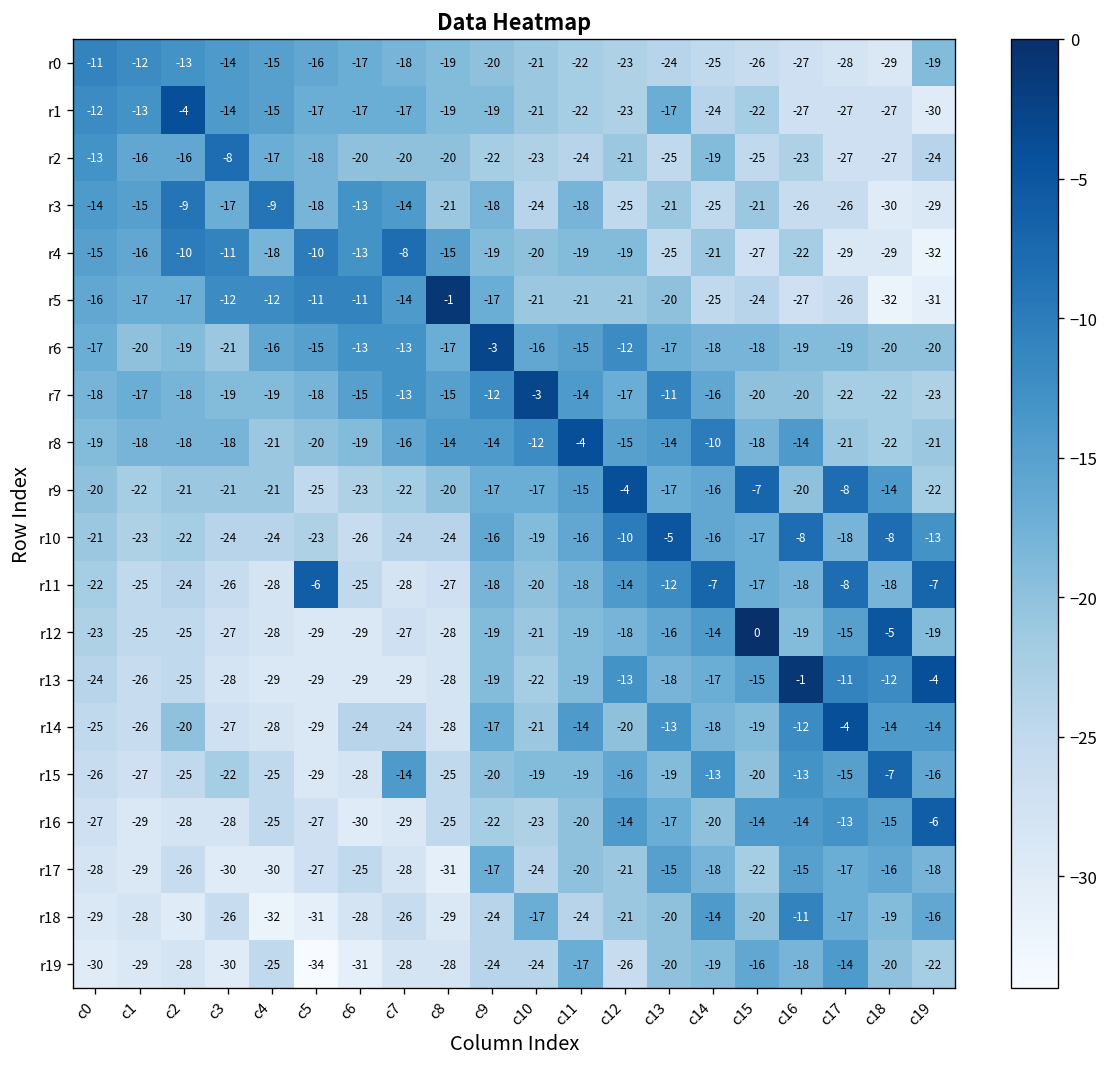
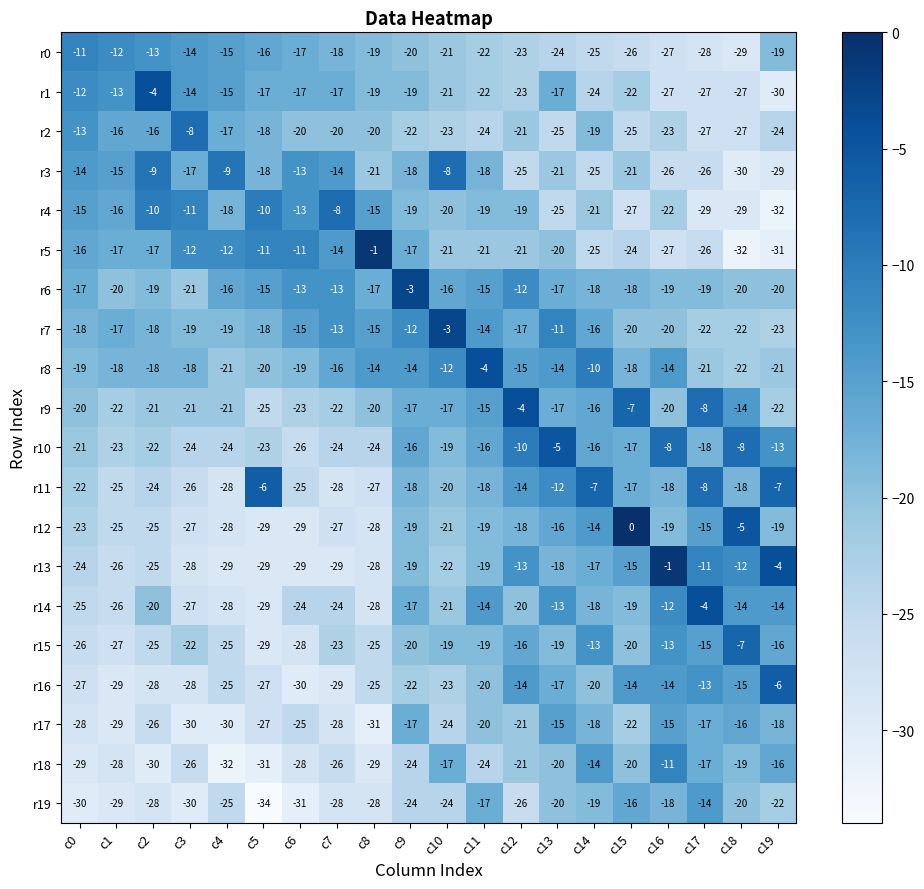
  {
    "r3": {
      "c0": -14,
      "c1": -15,
      "c2": -9,
      "c3": -17,
      "c4": -9,
      "c5": -18,
      "c6": -13,
      "c7": -14,
      "c8": -21,
      "c9": -18,
-     "c10": -24,
+     "c10": -8,
      "c11": -18,
      "c12": -25,
      "c13": -21,
      "c14": -25,
      "c15": -21,
      "c16": -26,
      "c17": -26,
      "c18": -30,
      "c19": -29
    },
    "r15": {
      "c0": -26,
      "c1": -27,
      "c2": -25,
      "c3": -22,
      "c4": -25,
      "c5": -29,
      "c6": -28,
-     "c7": -14,
+     "c7": -23,
      "c8": -25,
      "c9": -20,
      "c10": -19,
      "c11": -19,
      "c12": -16,
      "c13": -19,
      "c14": -13,
      "c15": -20,
      "c16": -13,
      "c17": -15,
      "c18": -7,
      "c19": -16
    }
  }
